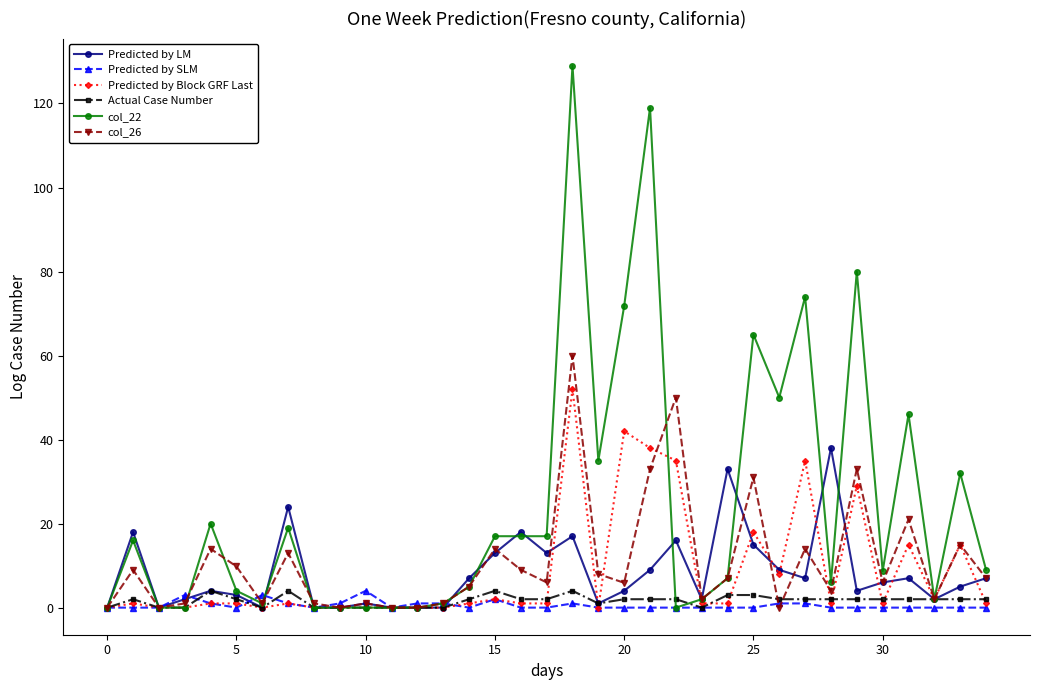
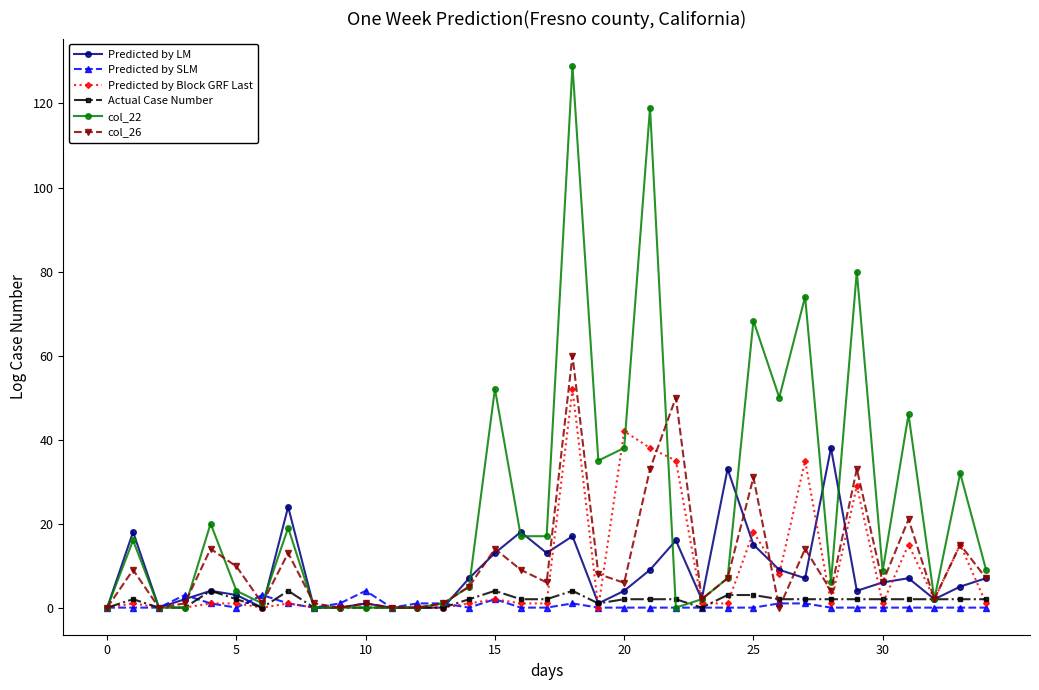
  {
    "col_22": {
      "5": 4,
-     "15": 17,
-     "20": 72,
-     "25": 65,
+     "15": 52,
+     "20": 38,
+     "25": 68,
      "30": 9
    },
    "col_26": {
      "5": 10,
      "15": 14,
      "20": 6,
      "25": 31
    }
  }
